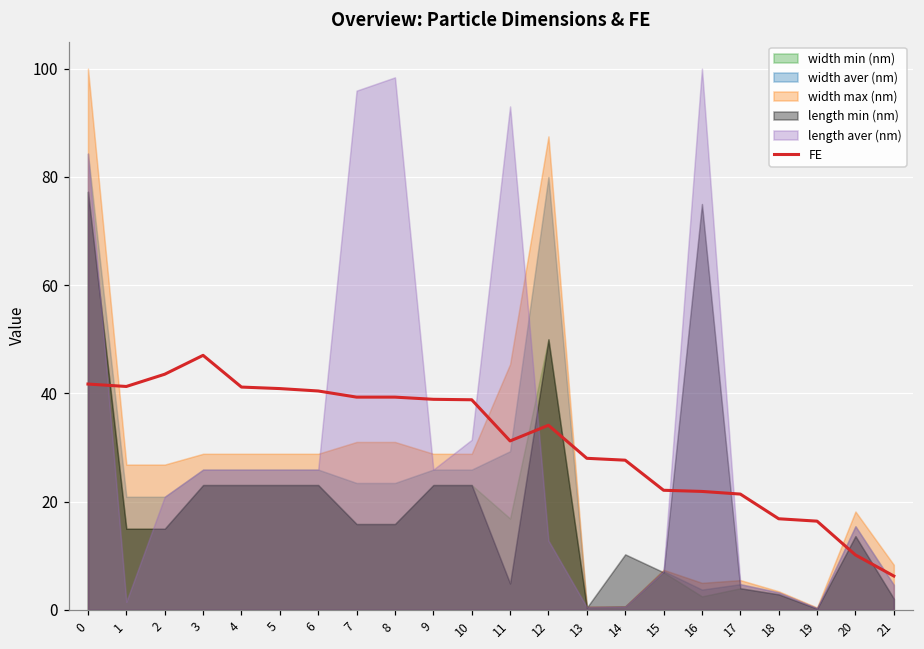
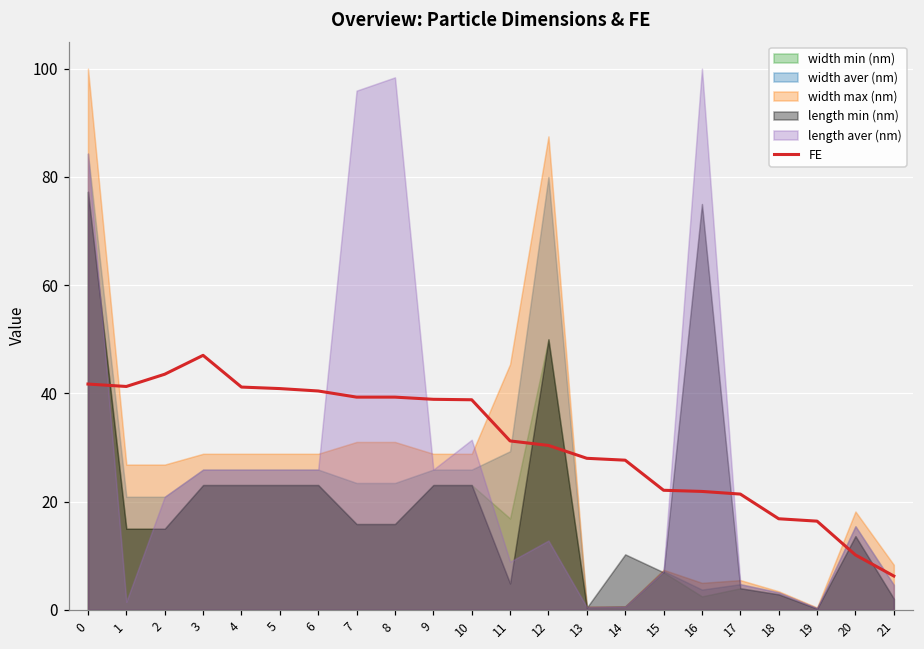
  {
    "FE": {
      "0": 42,
      "1": 41,
      "2": 44,
      "3": 47,
      "4": 41,
      "5": 41,
      "6": 40,
      "7": 39,
      "8": 39,
      "9": 39,
      "10": 39,
      "11": 31,
-     "12": 34,
+     "12": 30,
      "13": 28,
      "14": 28,
      "15": 22,
      "16": 22,
      "17": 21,
      "18": 17,
      "19": 16,
      "20": 10,
      "21": 6
    },
    "width min (nm)": {
      "11": 17,
      "16": 3
    },
    "width aver (nm)": {
      "1": 21,
      "7": 23,
      "8": 23,
      "10": 26,
      "11": 29,
      "12": 80,
      "16": 4
    },
    "width max (nm)": {
      "0": 100,
      "1": 27,
      "2": 27,
      "3": 29,
      "4": 29,
      "5": 29,
      "6": 29,
      "7": 31,
      "8": 31,
      "9": 29,
      "10": 29,
      "11": 45,
      "12": 88,
      "16": 5,
      "17": 6,
      "20": 18,
      "21": 8
    },
    "length min (nm)": {
      "11": 5,
      "14": 10,
      "16": 75
    },
    "length aver (nm)": {
      "1": 2,
      "7": 96,
      "8": 98,
      "10": 31,
-     "11": 93,
+     "11": 9,
      "12": 13,
      "16": 100
    }
  }
